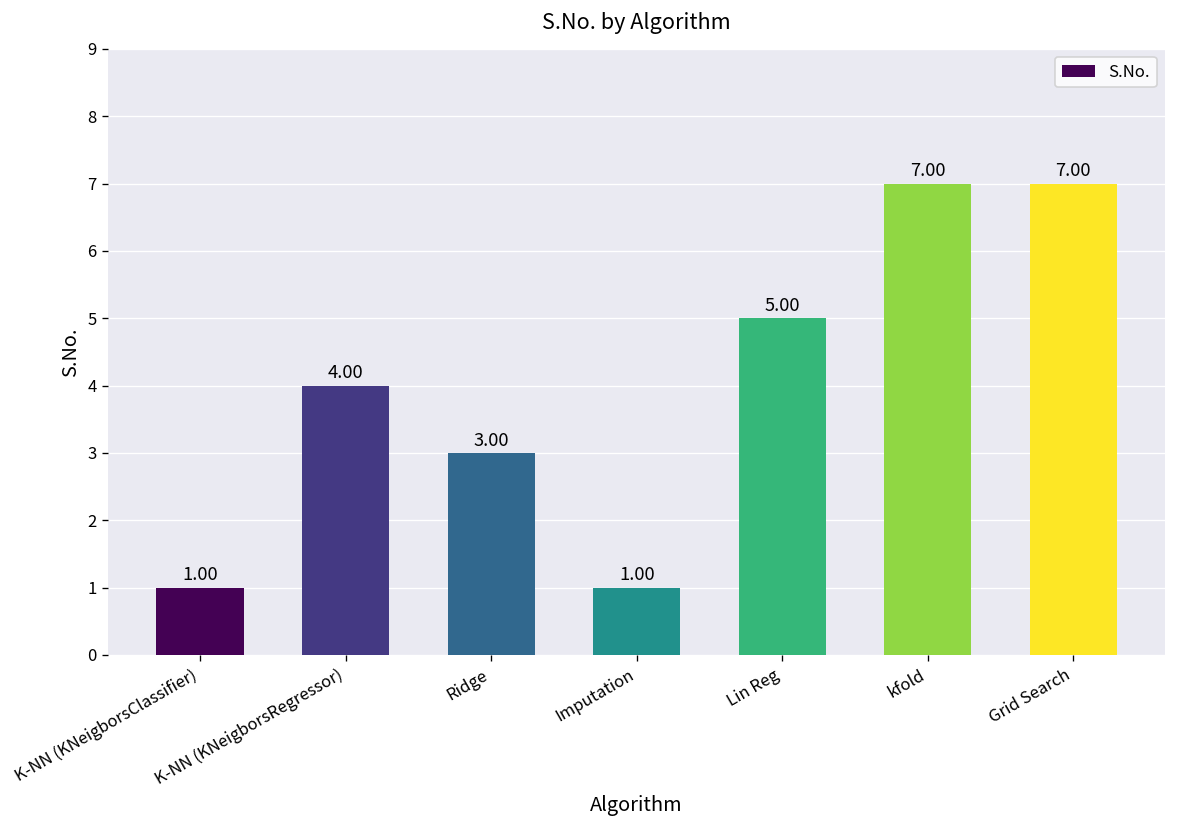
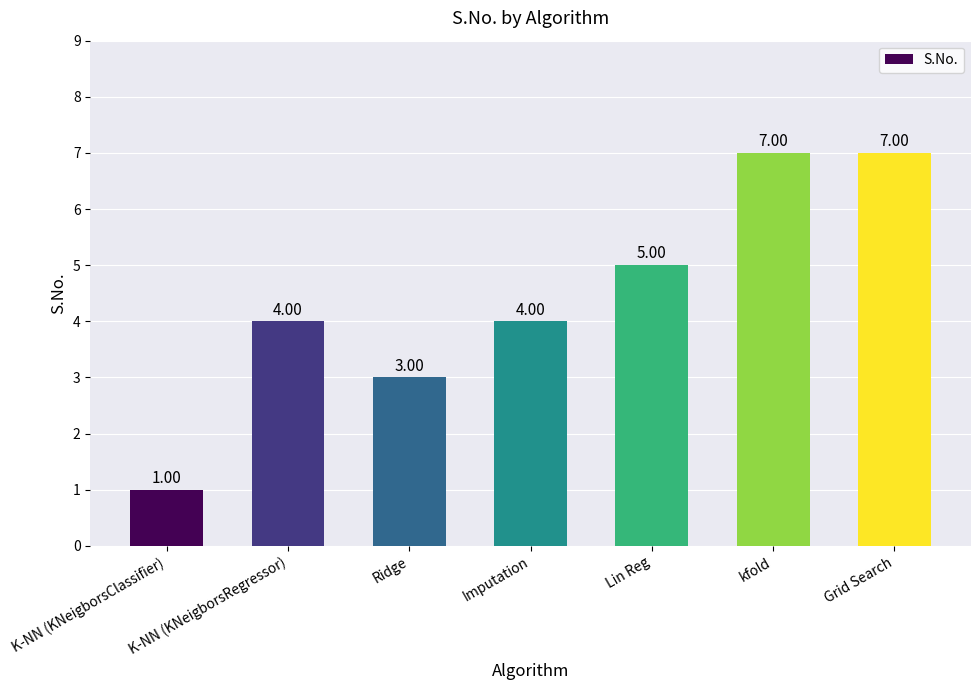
  {
    "K-NN (KNeigborsClassifier)": 1.00,
    "K-NN (KNeigborsRegressor)": 4.00,
    "Ridge": 3.00,
-   "Imputation": 1.00,
+   "Imputation": 4.00,
    "Lin Reg": 5.00,
    "kfold": 7.00,
    "Grid Search": 7.00
  }
